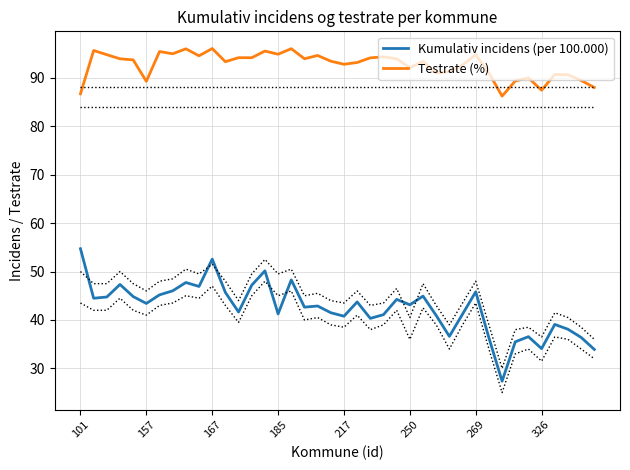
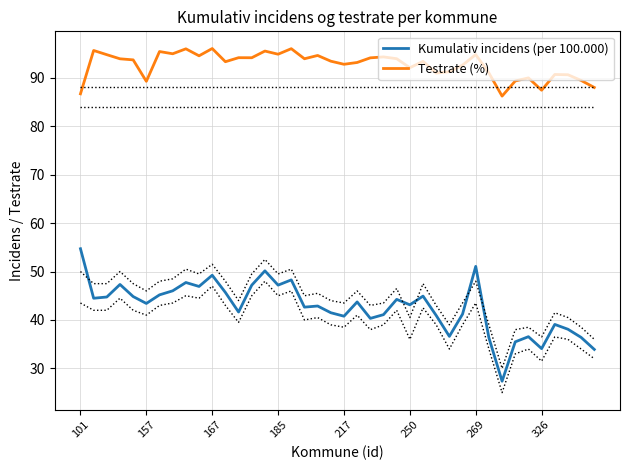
  {
    "Kumulativ incidens (per 100.000)": {
      "101": 55,
      "157": 43,
-     "167": 53,
-     "185": 41,
+     "167": 49,
+     "185": 47,
      "217": 41,
      "250": 43,
-     "269": 46,
+     "269": 51,
      "326": 34
    },
    "Testrate (%)": {
      "101": 87,
      "157": 89,
      "167": 96,
      "185": 95,
      "217": 93,
      "326": 87
    }
  }
